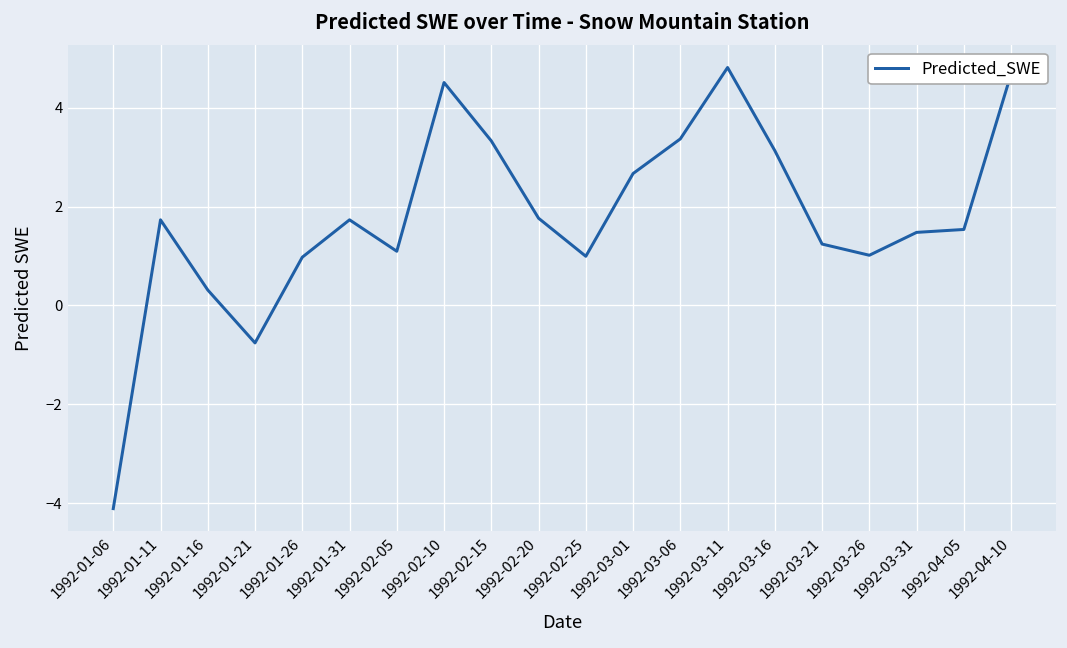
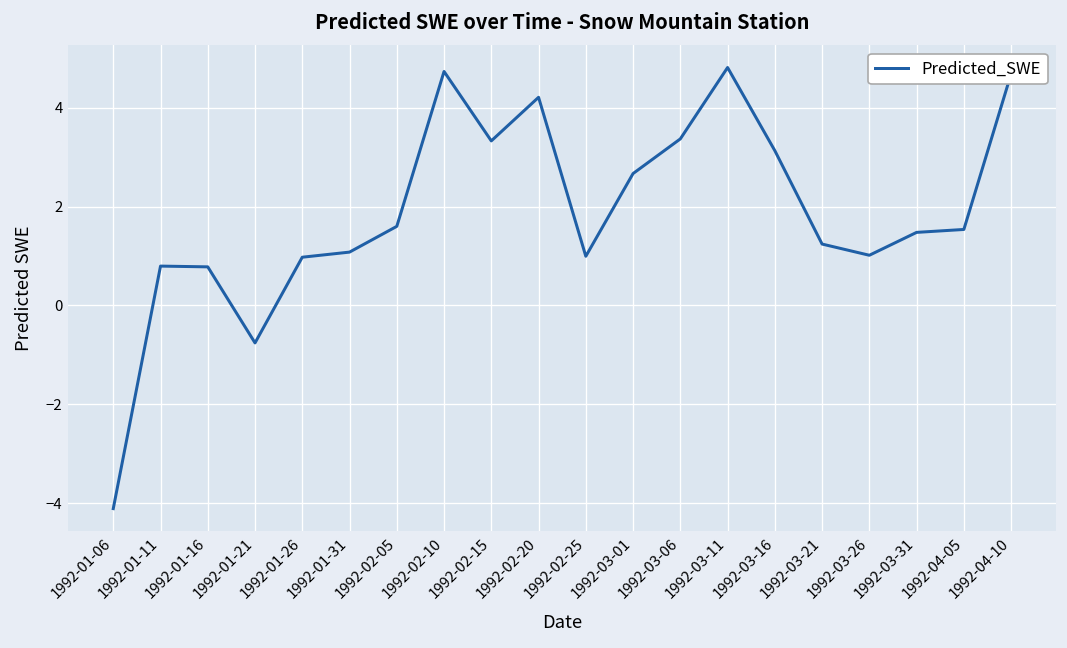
  {
    "1992-01-06": -4.1,
-   "1992-01-11": 1.7,
-   "1992-01-16": 0.3,
+   "1992-01-11": 0.8,
+   "1992-01-16": 0.8,
    "1992-01-21": -0.8,
    "1992-01-26": 1.0,
-   "1992-01-31": 1.7,
-   "1992-02-05": 1.1,
-   "1992-02-10": 4.5,
+   "1992-01-31": 1.1,
+   "1992-02-05": 1.6,
+   "1992-02-10": 4.7,
    "1992-02-15": 3.3,
-   "1992-02-20": 1.8,
+   "1992-02-20": 4.2,
    "1992-02-25": 1.0,
    "1992-03-01": 2.7,
    "1992-03-06": 3.4,
    "1992-03-11": 4.8,
    "1992-03-16": 3.1,
    "1992-03-21": 1.2,
    "1992-03-26": 1.0,
    "1992-03-31": 1.5,
    "1992-04-05": 1.5
  }
